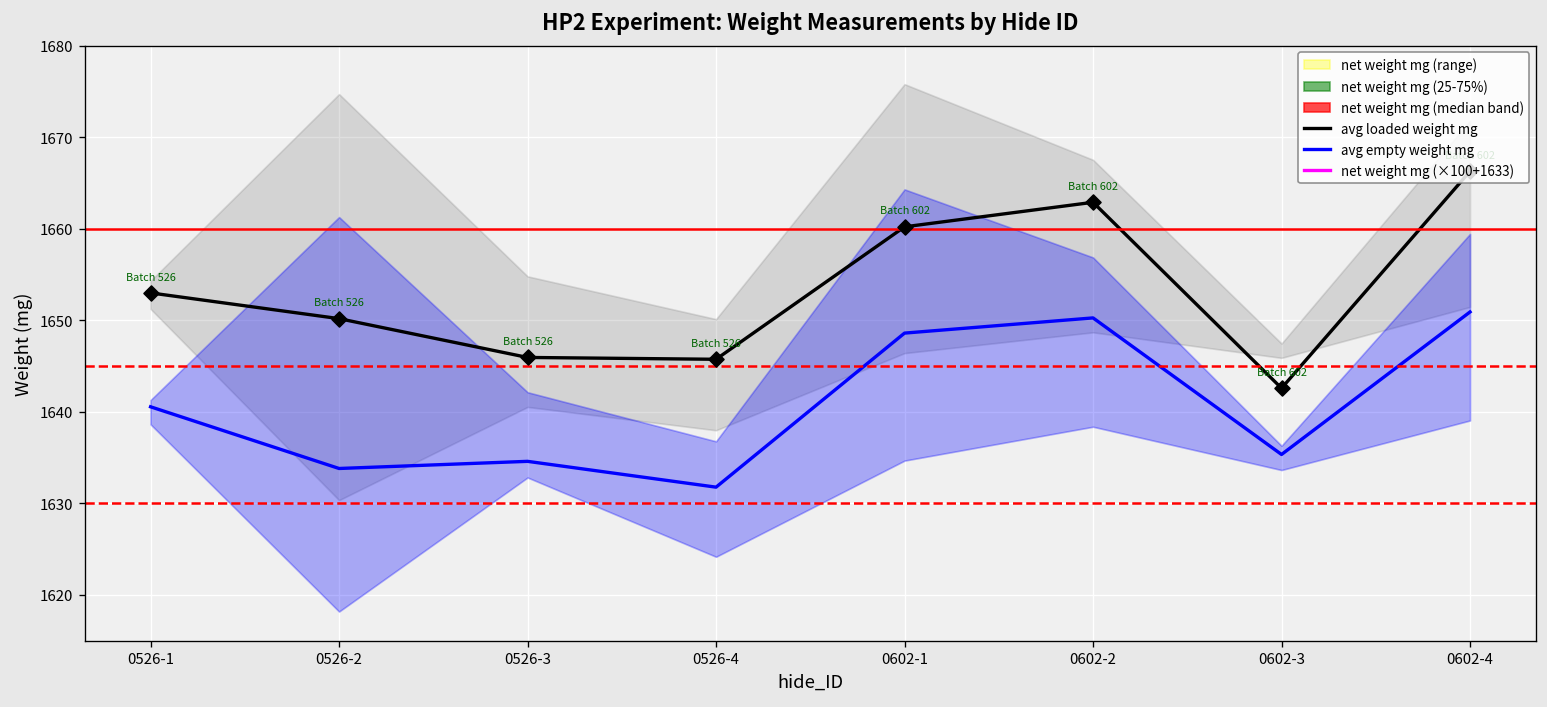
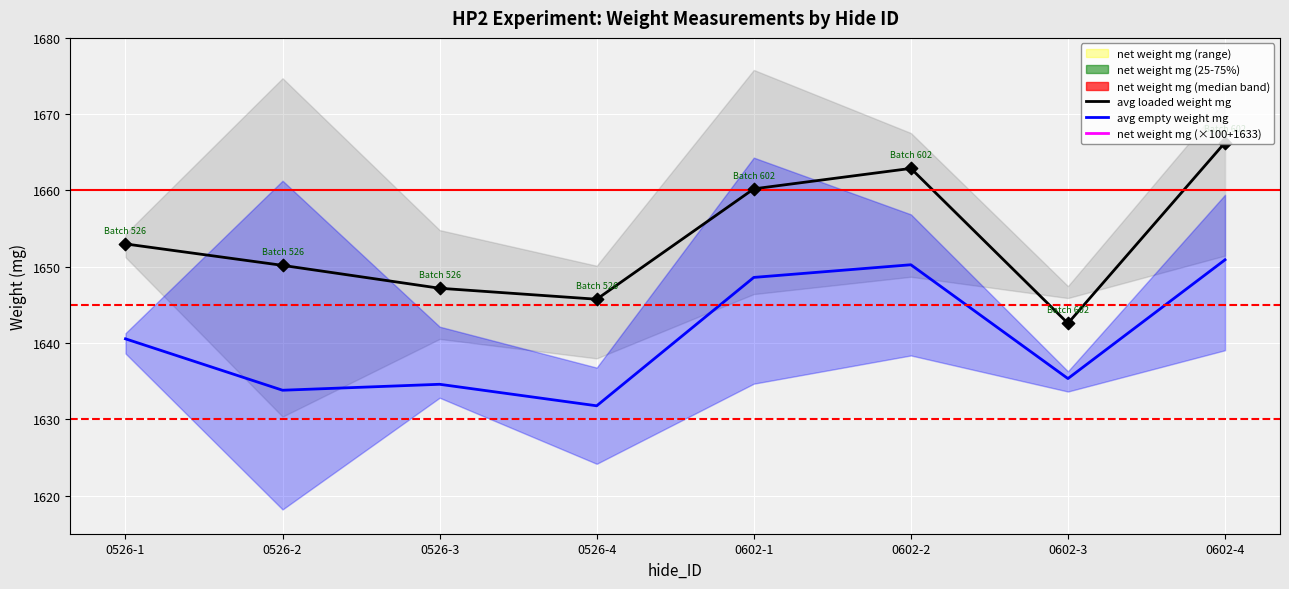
  {
    "avg loaded weight mg": {
      "0526-1": 1653,
-     "0526-3": 1646
+     "0526-3": 1647
    }
  }
